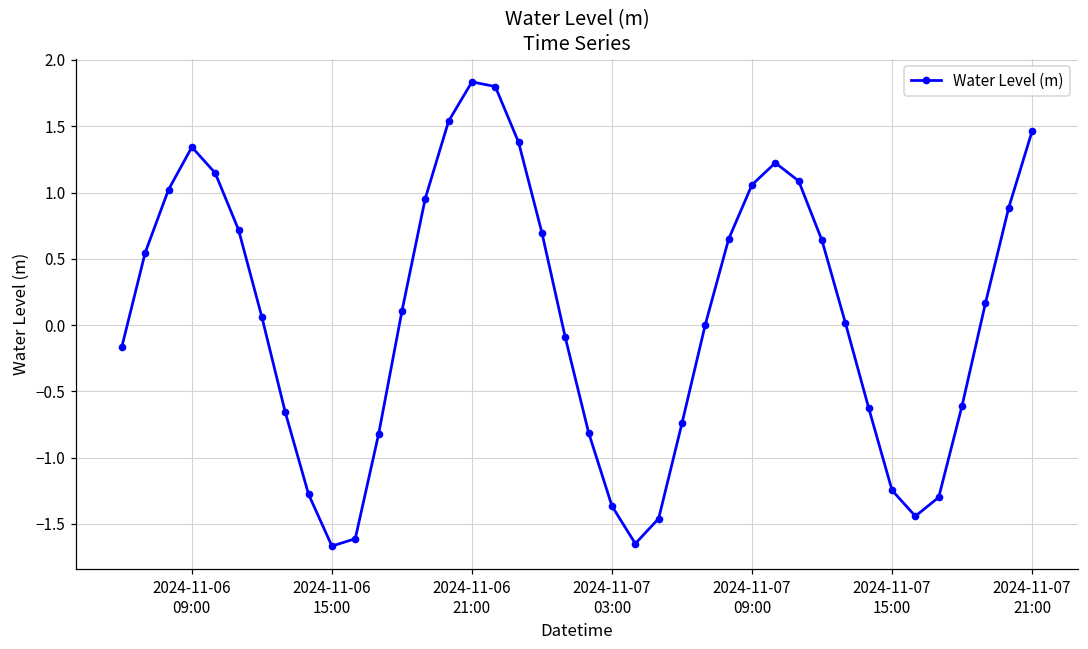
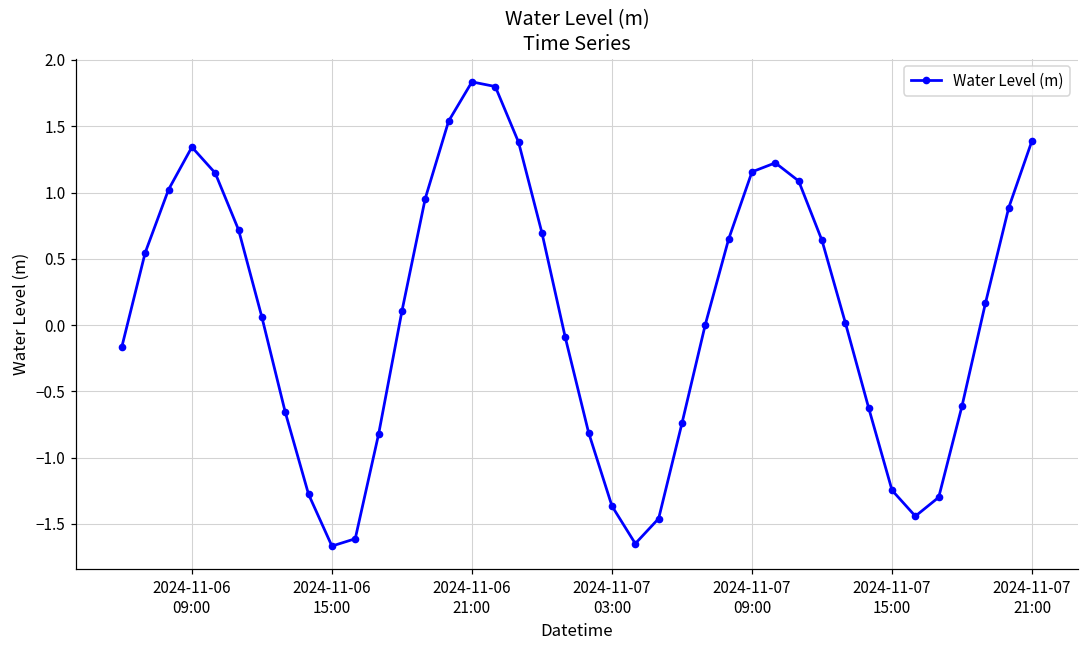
  {
    "2024-11-06 09:00": 1.34,
    "2024-11-06 15:00": -1.67,
    "2024-11-06 21:00": 1.83,
    "2024-11-07 03:00": -1.37,
-   "2024-11-07 09:00": 1.06,
+   "2024-11-07 09:00": 1.16,
    "2024-11-07 15:00": -1.25,
-   "2024-11-07 21:00": 1.46
+   "2024-11-07 21:00": 1.39
  }
